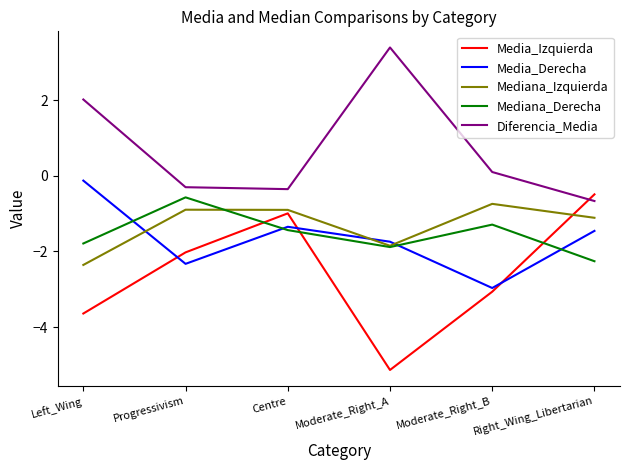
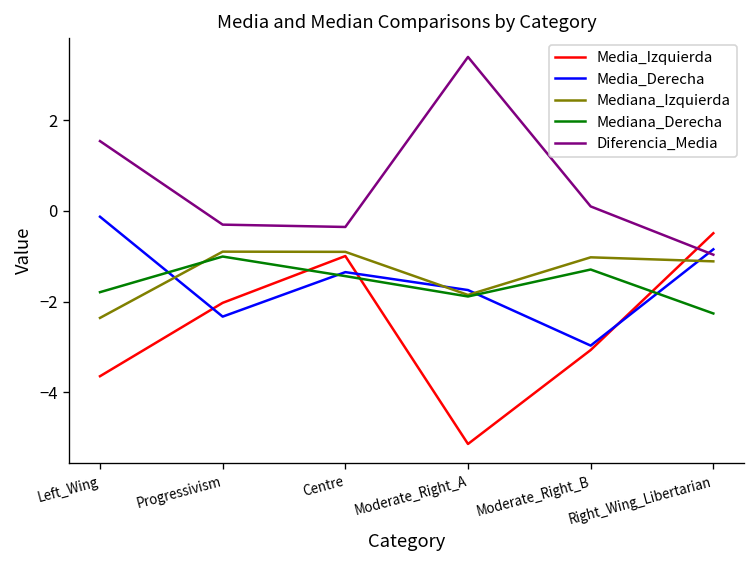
  {
    "Media_Izquierda": {
      "Left_Wing": -3.6,
      "Progressivism": -2.0,
      "Centre": -1.0,
      "Moderate_Right_A": -5.1,
      "Moderate_Right_B": -3.1,
      "Right_Wing_Libertarian": -0.5
    },
    "Media_Derecha": {
      "Left_Wing": -0.1,
      "Progressivism": -2.3,
      "Centre": -1.3,
      "Moderate_Right_A": -1.7,
      "Moderate_Right_B": -3.0,
-     "Right_Wing_Libertarian": -1.5
+     "Right_Wing_Libertarian": -0.8
    },
    "Mediana_Izquierda": {
      "Left_Wing": -2.4,
      "Progressivism": -0.9,
      "Centre": -0.9,
-     "Moderate_Right_B": -0.7,
+     "Moderate_Right_B": -1.0,
      "Right_Wing_Libertarian": -1.1
    },
    "Mediana_Derecha": {
      "Left_Wing": -1.8,
-     "Progressivism": -0.6,
+     "Progressivism": -1.0,
      "Centre": -1.4,
      "Moderate_Right_B": -1.3,
      "Right_Wing_Libertarian": -2.3
    },
    "Diferencia_Media": {
-     "Left_Wing": 2.0,
+     "Left_Wing": 1.5,
      "Progressivism": -0.3,
      "Centre": -0.4,
      "Moderate_Right_A": 3.4,
      "Moderate_Right_B": 0.1,
-     "Right_Wing_Libertarian": -0.7
+     "Right_Wing_Libertarian": -1.0
    }
  }
